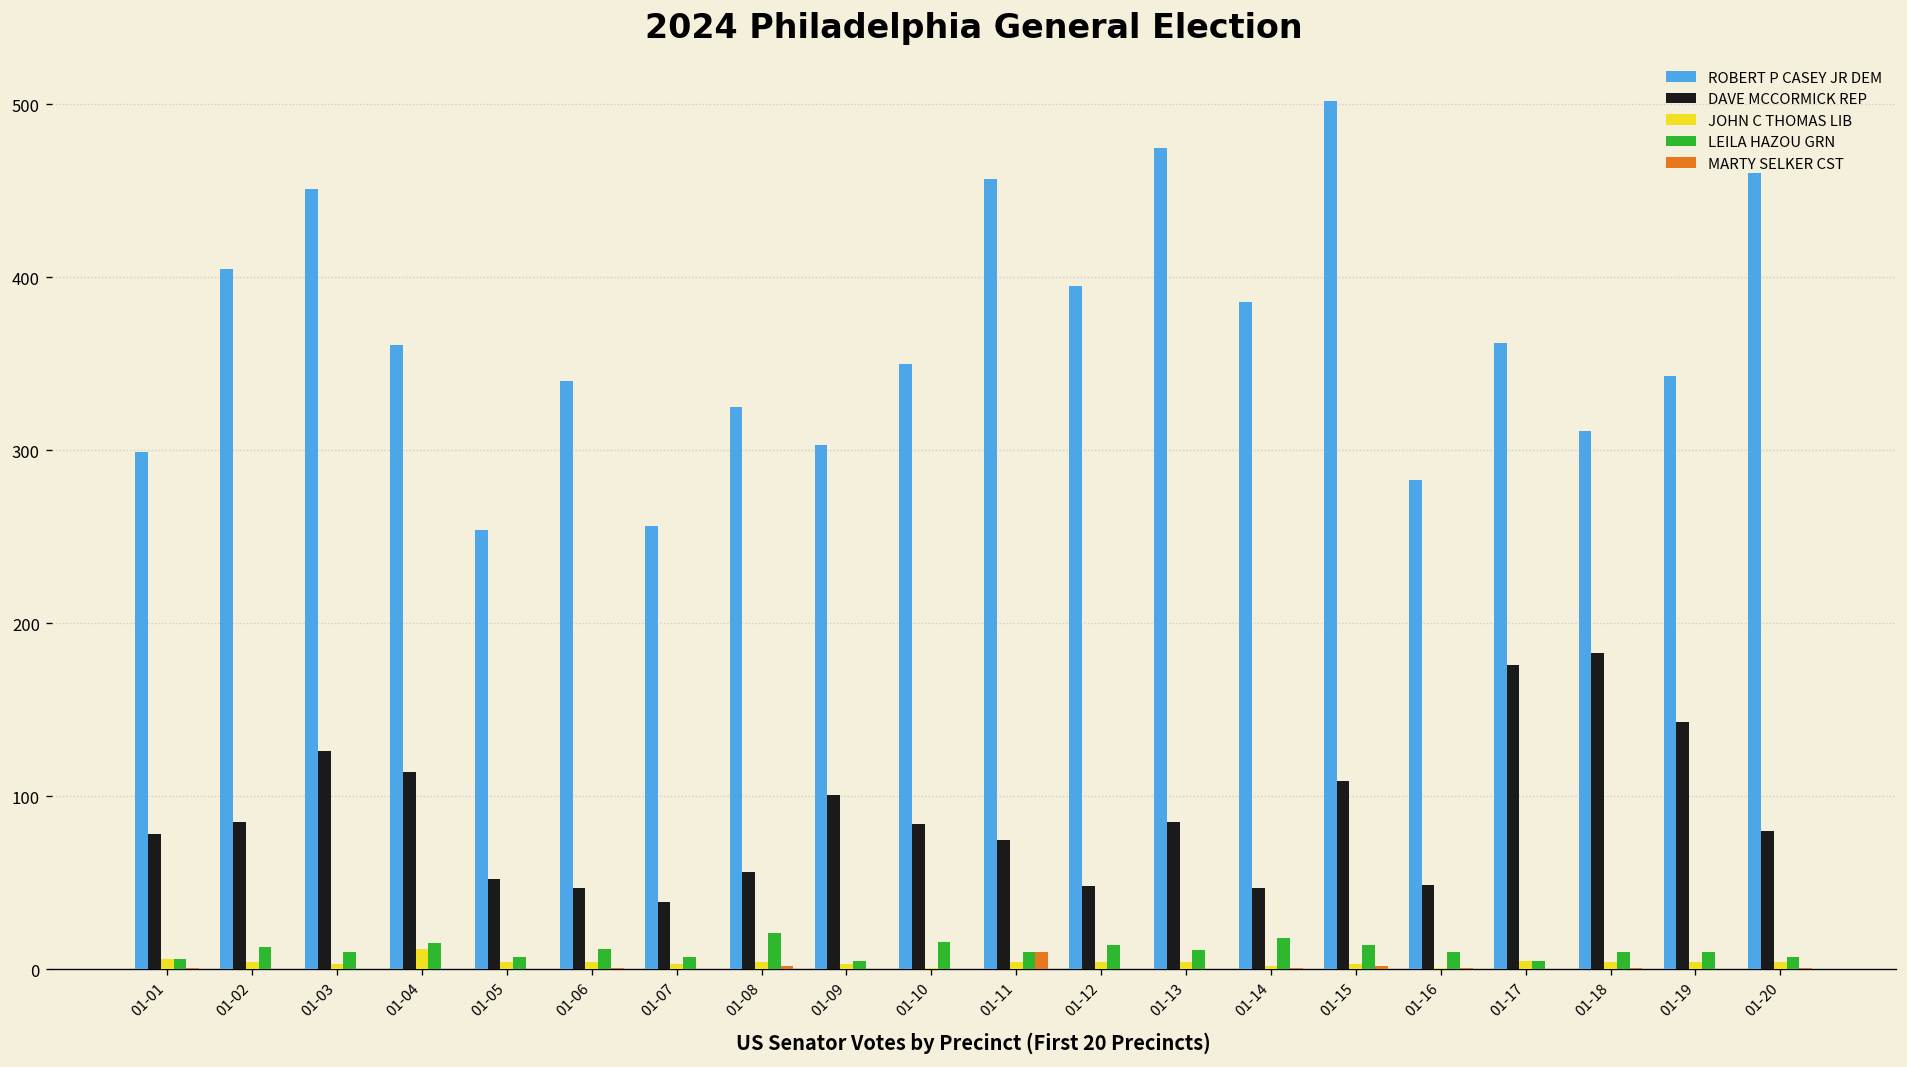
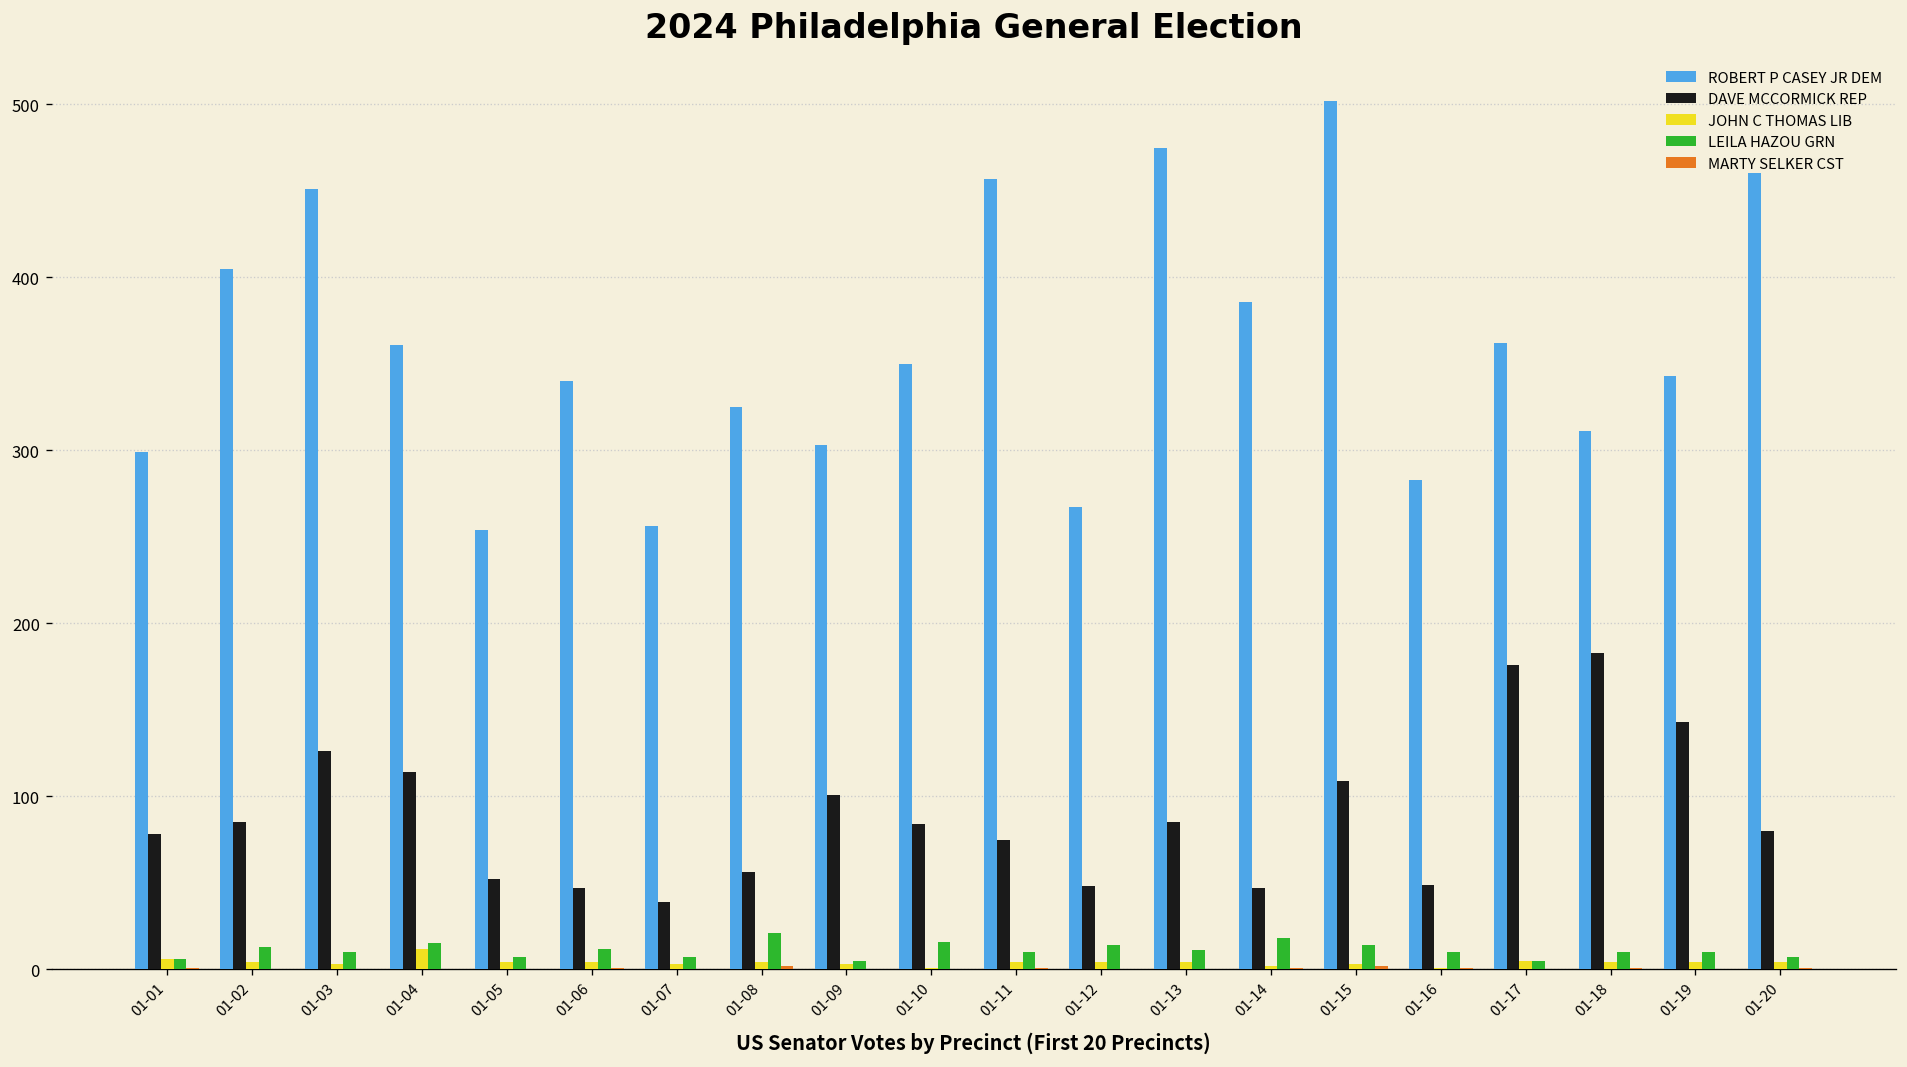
  {
    "ROBERT P CASEY JR DEM": {
      "01-01": 299,
      "01-02": 405,
      "01-03": 451,
      "01-04": 361,
      "01-05": 254,
      "01-06": 340,
      "01-07": 256,
      "01-08": 325,
      "01-09": 303,
      "01-10": 350,
      "01-11": 457,
-     "01-12": 395,
+     "01-12": 267,
      "01-13": 475,
      "01-14": 386,
      "01-15": 502,
      "01-16": 283,
      "01-17": 362,
      "01-18": 311,
      "01-19": 343,
      "01-20": 460
    },
    "DAVE MCCORMICK REP": {
      "01-01": 78,
      "01-02": 85,
      "01-03": 126,
      "01-04": 114,
      "01-05": 52,
      "01-06": 47,
      "01-07": 39,
      "01-08": 56,
      "01-09": 101,
      "01-10": 84,
      "01-11": 75,
      "01-12": 48,
      "01-13": 85,
      "01-14": 47,
      "01-15": 109,
      "01-16": 49,
      "01-17": 176,
      "01-18": 183,
      "01-19": 143,
      "01-20": 80
    },
    "JOHN C THOMAS LIB": {
      "01-01": 6,
      "01-02": 4,
      "01-03": 3,
      "01-04": 12,
      "01-05": 4,
      "01-06": 4,
      "01-07": 3,
      "01-08": 4,
      "01-09": 3,
      "01-11": 4,
      "01-12": 4,
      "01-13": 4,
      "01-14": 2,
      "01-15": 3,
      "01-17": 5,
      "01-18": 4,
      "01-19": 4,
      "01-20": 4
    },
    "LEILA HAZOU GRN": {
      "01-01": 6,
      "01-02": 13,
      "01-03": 10,
      "01-04": 15,
      "01-05": 7,
      "01-06": 12,
      "01-07": 7,
      "01-08": 21,
      "01-09": 5,
      "01-10": 16,
      "01-11": 10,
      "01-12": 14,
      "01-13": 11,
      "01-14": 18,
      "01-15": 14,
      "01-16": 10,
      "01-17": 5,
      "01-18": 10,
      "01-19": 10,
      "01-20": 7
    },
    "MARTY SELKER CST": {
      "01-02": 0,
      "01-03": 0,
      "01-04": 0,
      "01-05": 0,
      "01-07": 0,
      "01-08": 2,
      "01-09": 0,
      "01-10": 0,
-     "01-11": 10,
+     "01-11": 1,
      "01-12": 0,
      "01-13": 0,
      "01-15": 2,
      "01-17": 0,
      "01-19": 0
    }
  }
